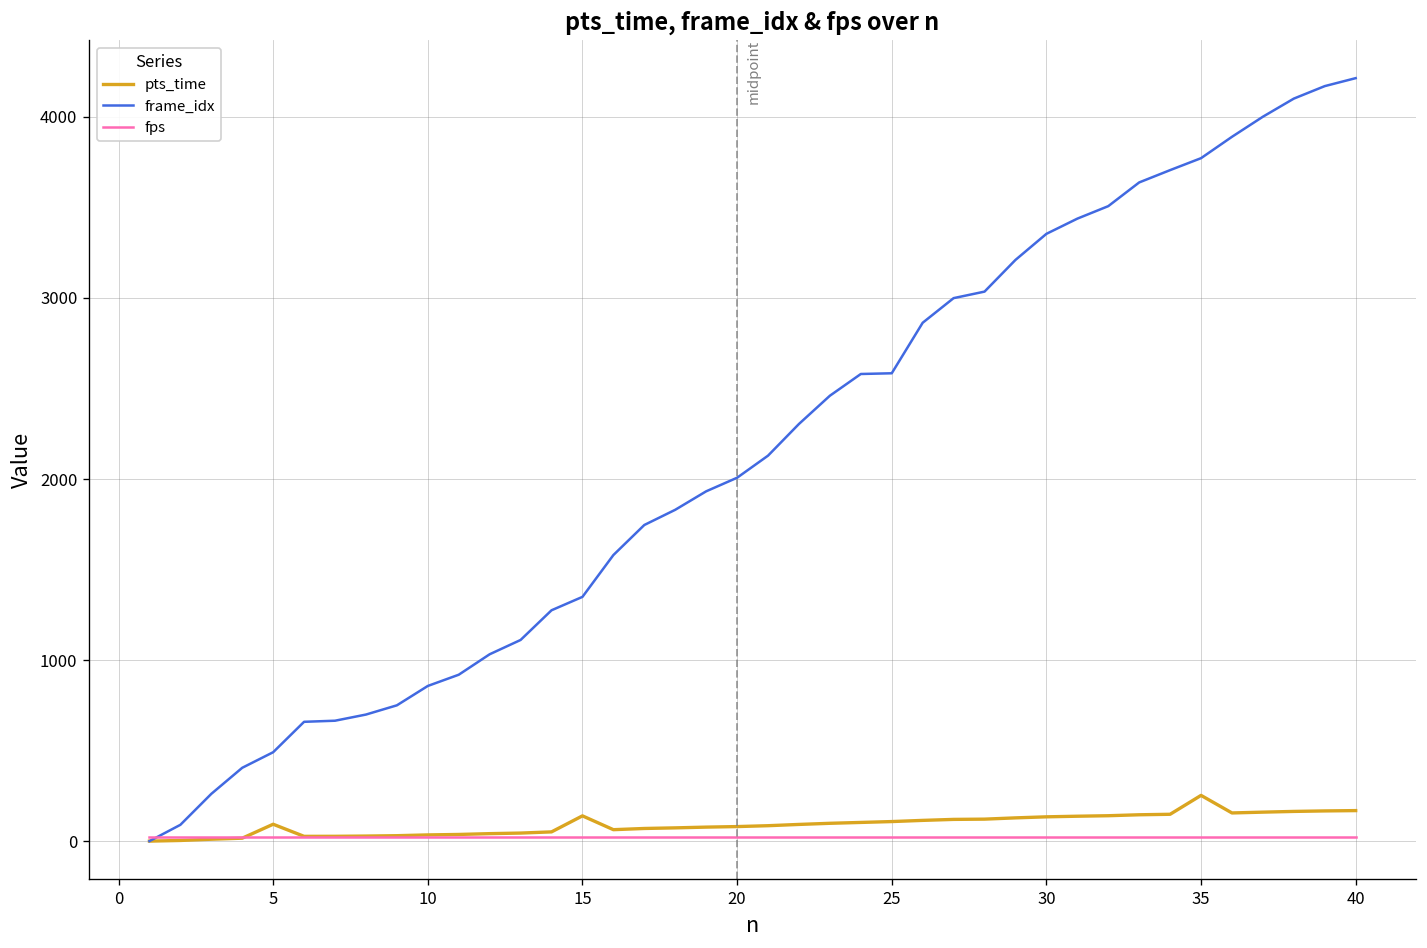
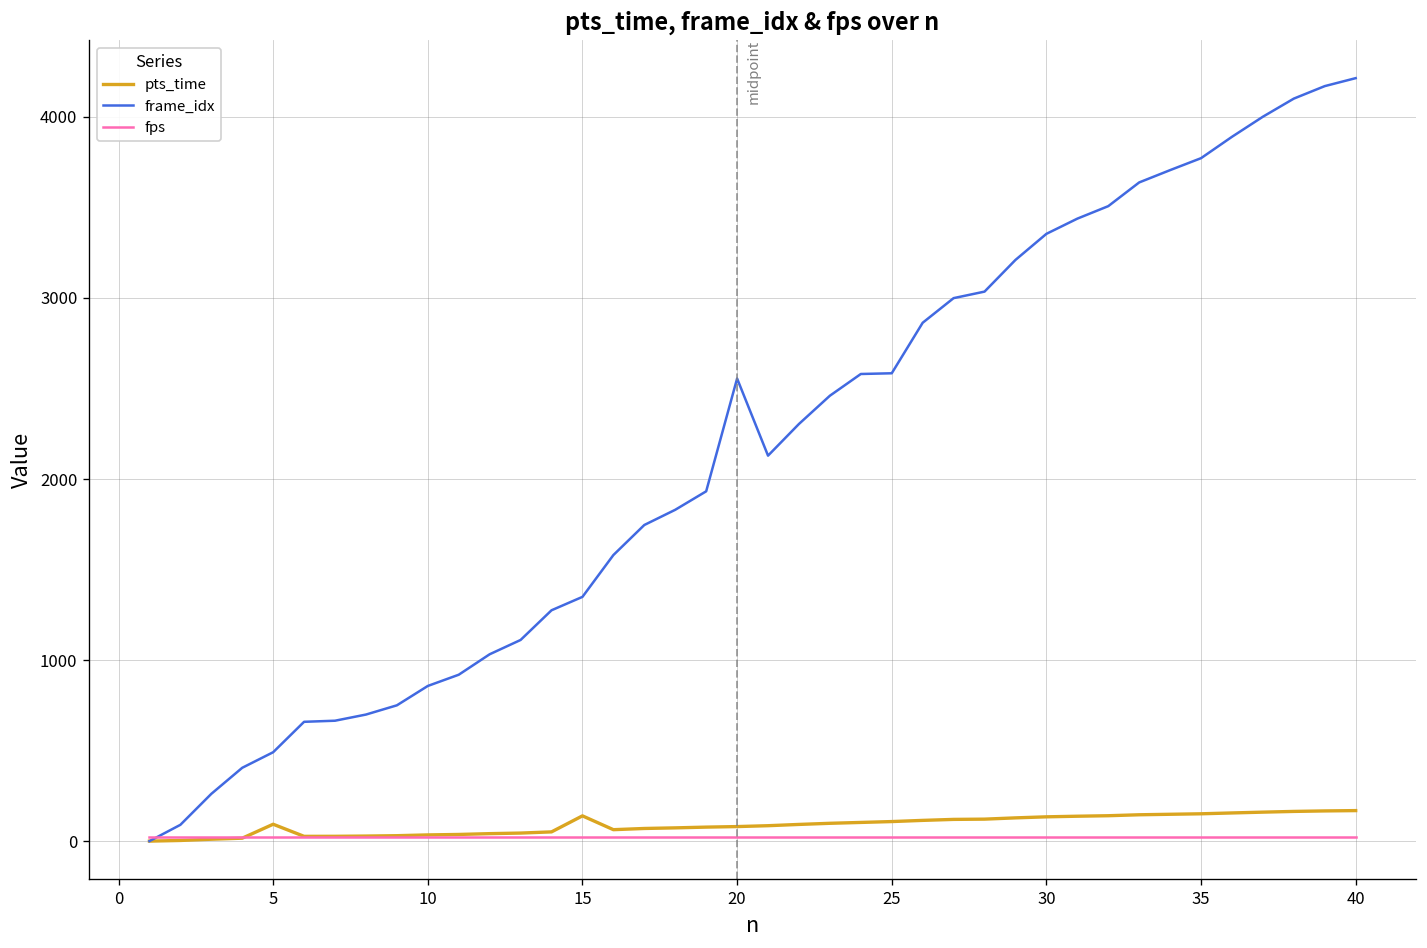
  {
    "pts_time": {
      "5": 90,
      "15": 140,
      "20": 80,
      "25": 110,
      "30": 130,
-     "35": 250,
+     "35": 150,
      "40": 170
    },
    "frame_idx": {
      "5": 490,
      "10": 860,
      "15": 1350,
-     "20": 2010,
+     "20": 2560,
      "25": 2580,
      "30": 3350,
      "35": 3770,
      "40": 4210
    },
    "fps": {
      "5": 30,
      "15": 30,
      "20": 30,
      "25": 30,
      "30": 30,
      "35": 30,
      "40": 30
    }
  }
